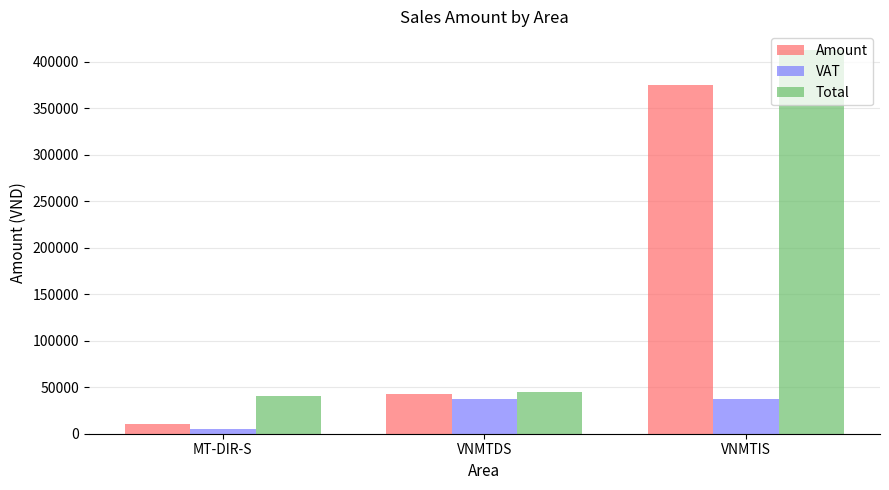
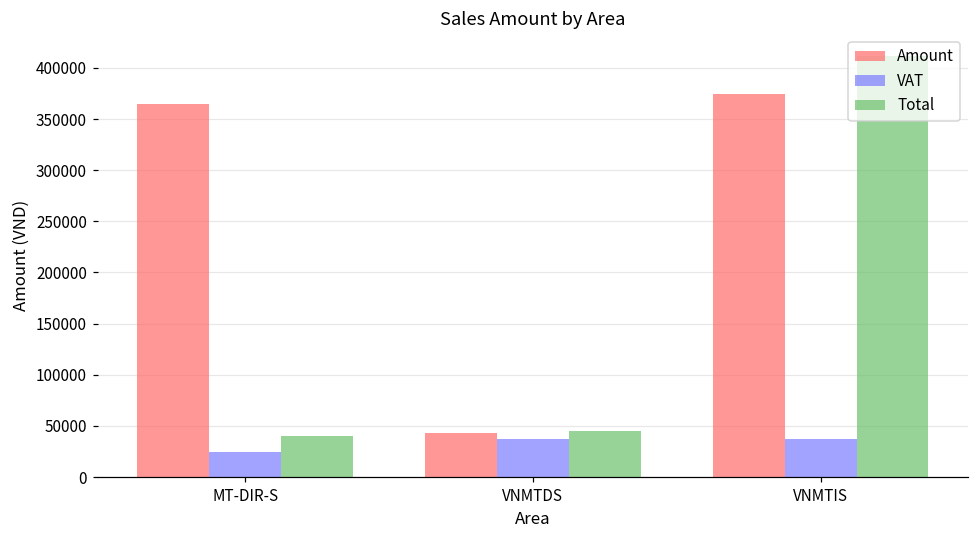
  {
    "Amount": {
-     "MT-DIR-S": 10000,
+     "MT-DIR-S": 360000,
      "VNMTDS": 40000,
      "VNMTIS": 370000
    },
    "VAT": {
-     "MT-DIR-S": 0,
+     "MT-DIR-S": 20000,
      "VNMTDS": 40000,
      "VNMTIS": 40000
    },
    "Total": {
      "MT-DIR-S": 40000,
      "VNMTDS": 40000
    }
  }
